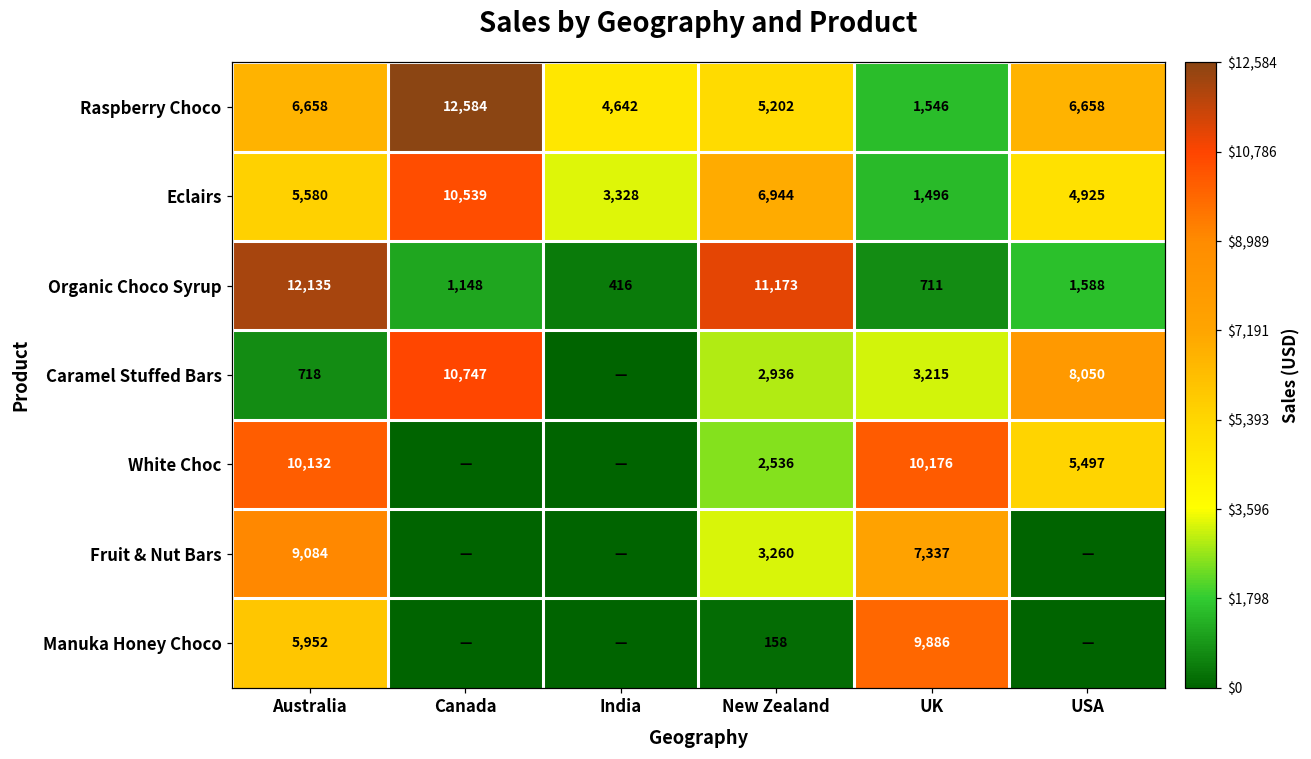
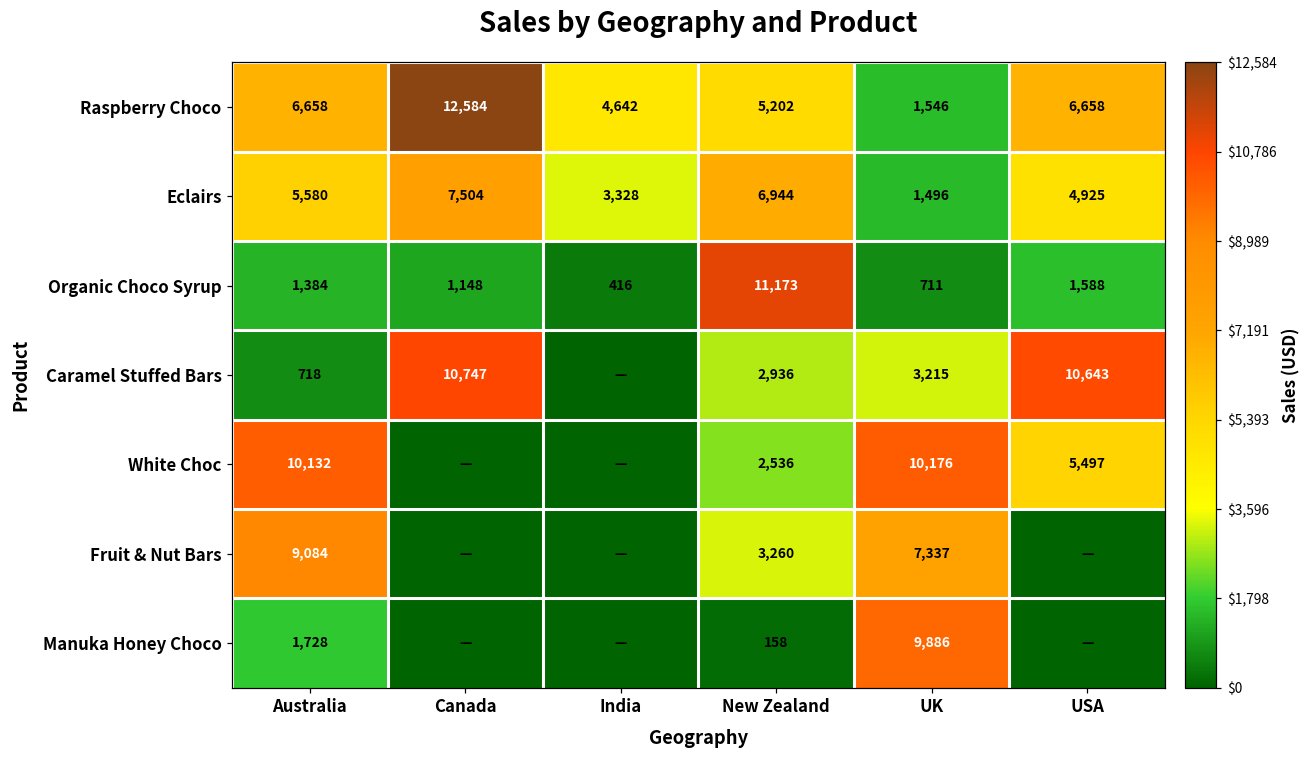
  {
    "Raspberry Choco": {
      "Australia": "6,658",
      "Canada": "12,584",
      "India": "4,642",
      "New Zealand": "5,202",
      "UK": "1,546",
      "USA": "6,658"
    },
    "Eclairs": {
      "Australia": "5,580",
-     "Canada": "10,539",
+     "Canada": "7,504",
      "India": "3,328",
      "New Zealand": "6,944",
      "UK": "1,496",
      "USA": "4,925"
    },
    "Organic Choco Syrup": {
-     "Australia": "12,135",
+     "Australia": "1,384",
      "Canada": "1,148",
      "India": "416",
      "New Zealand": "11,173",
      "UK": "711",
      "USA": "1,588"
    },
    "Caramel Stuffed Bars": {
      "Australia": "718",
      "Canada": "10,747",
      "New Zealand": "2,936",
      "UK": "3,215",
-     "USA": "8,050"
+     "USA": "10,643"
    },
    "White Choc": {
      "Australia": "10,132",
      "New Zealand": "2,536",
      "UK": "10,176",
      "USA": "5,497"
    },
    "Fruit & Nut Bars": {
      "Australia": "9,084",
      "New Zealand": "3,260",
      "UK": "7,337"
    },
    "Manuka Honey Choco": {
-     "Australia": "5,952",
+     "Australia": "1,728",
      "New Zealand": "158",
      "UK": "9,886"
    }
  }
